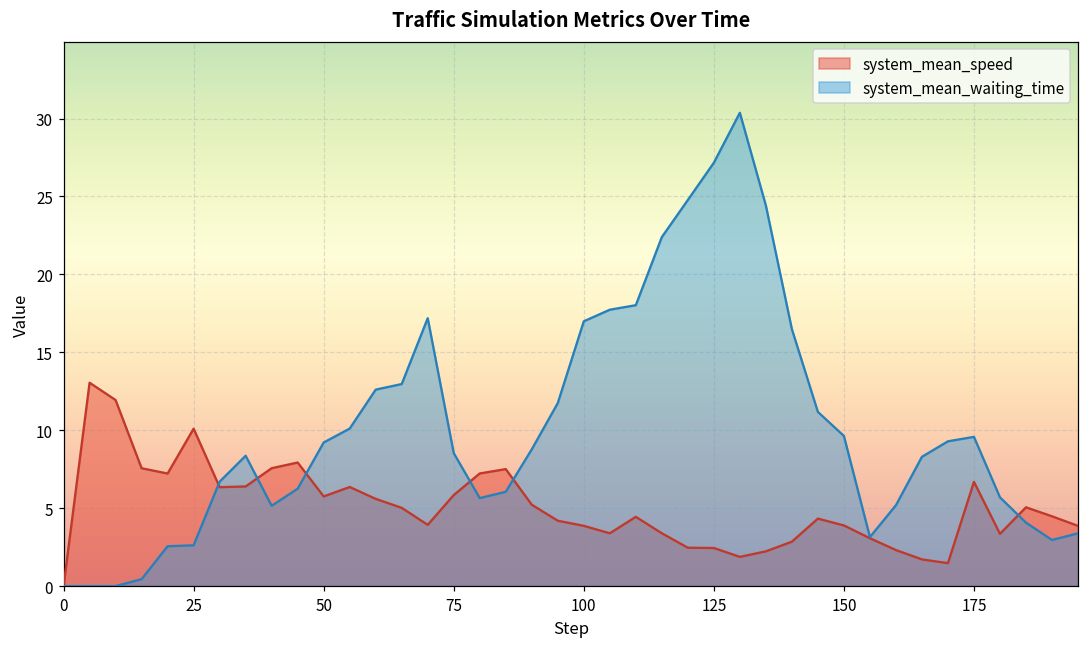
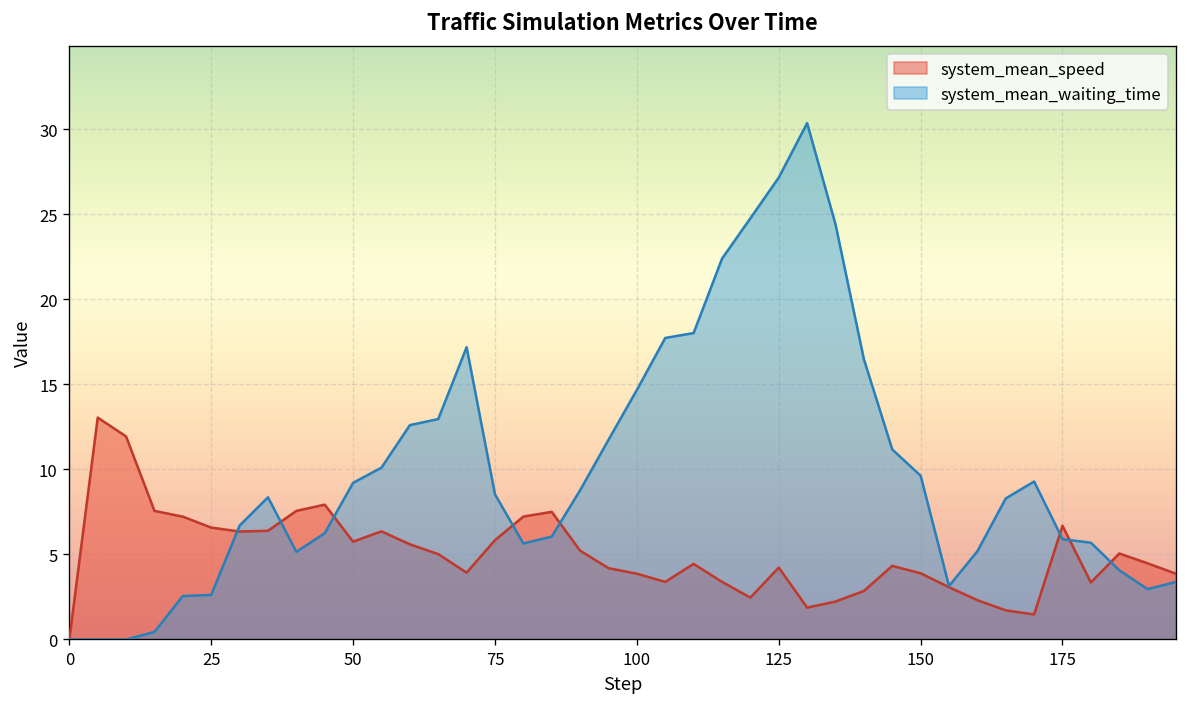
  {
    "system_mean_speed": {
-     "25": 10.1,
+     "25": 6.6,
      "50": 5.8,
      "75": 5.8,
      "100": 3.9,
-     "125": 2.4,
+     "125": 4.2,
      "150": 3.9,
      "175": 6.7
    },
    "system_mean_waiting_time": {
      "25": 2.6,
      "50": 9.2,
      "75": 8.5,
-     "100": 17.0,
+     "100": 14.7,
      "125": 27.2,
      "150": 9.6,
-     "175": 9.6
+     "175": 5.9
    }
  }
